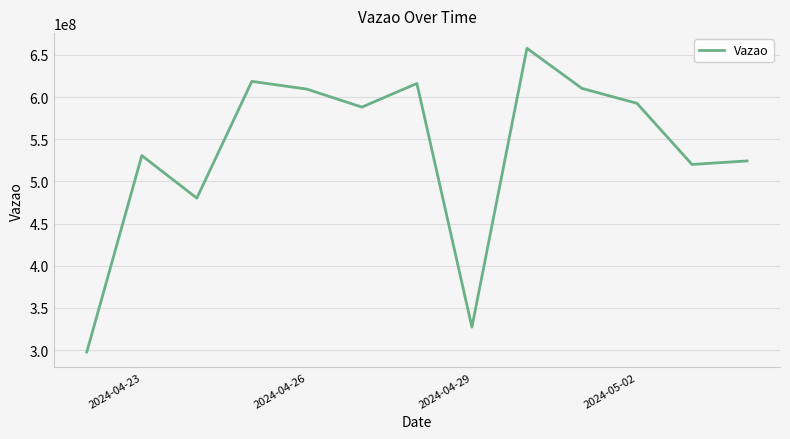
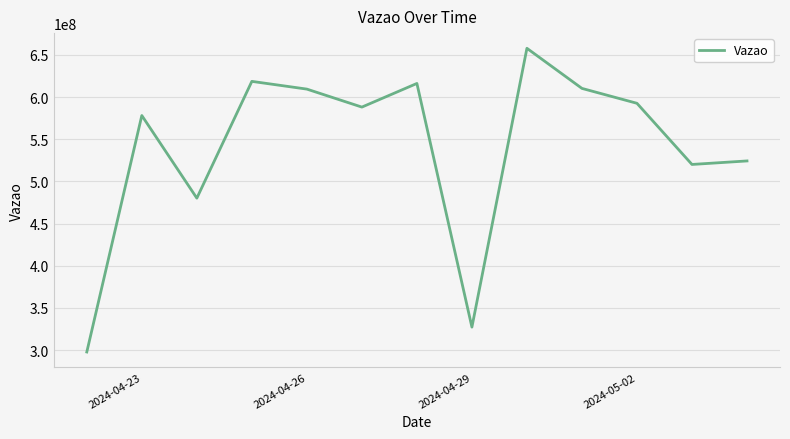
  {
-   "2024-04-23": 530000000,
+   "2024-04-23": 580000000,
    "2024-04-26": 610000000,
    "2024-04-29": 330000000,
    "2024-05-02": 590000000
  }
